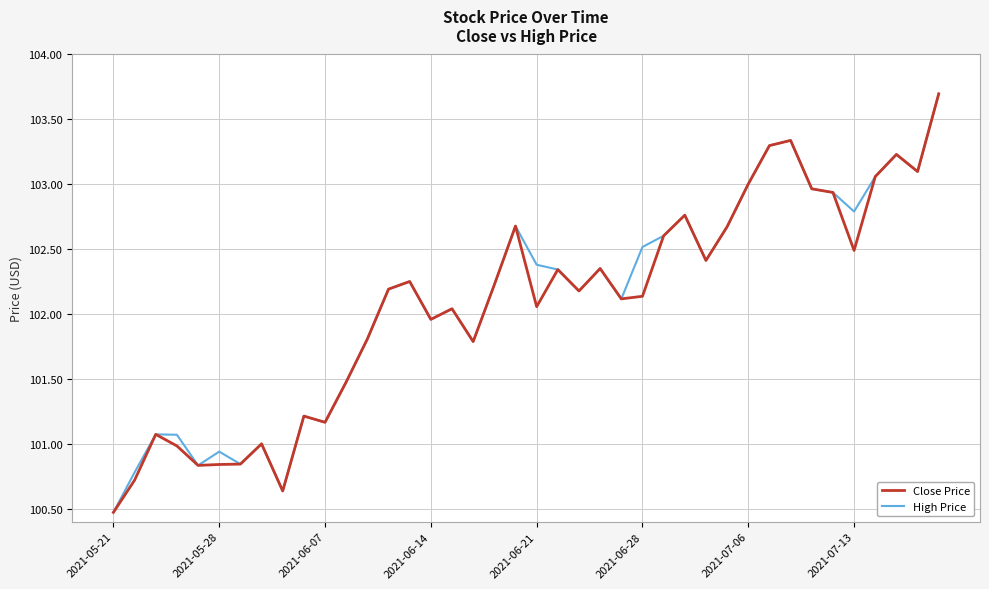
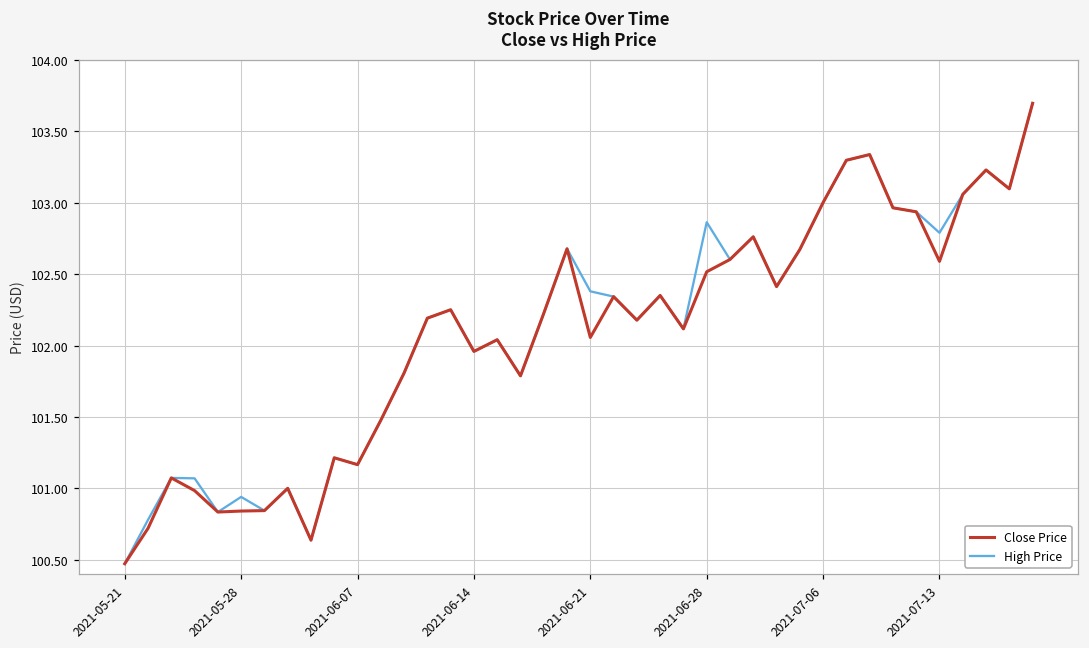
  {
    "Close Price": {
      "2021-05-28": 100.84,
      "2021-06-21": 102.06,
-     "2021-06-28": 102.14,
-     "2021-07-13": 102.49
+     "2021-06-28": 102.52,
+     "2021-07-13": 102.59
    },
    "High Price": {
      "2021-05-28": 100.94,
      "2021-06-21": 102.38,
-     "2021-06-28": 102.52,
+     "2021-06-28": 102.86,
      "2021-07-13": 102.79
    }
  }
